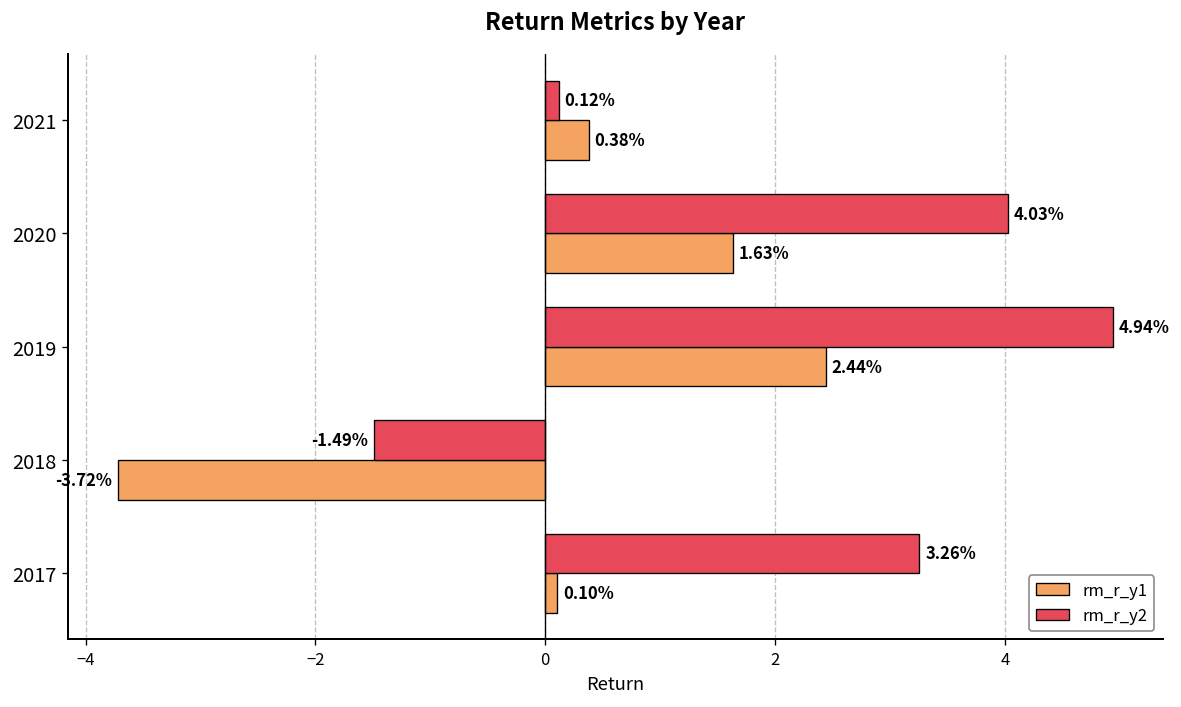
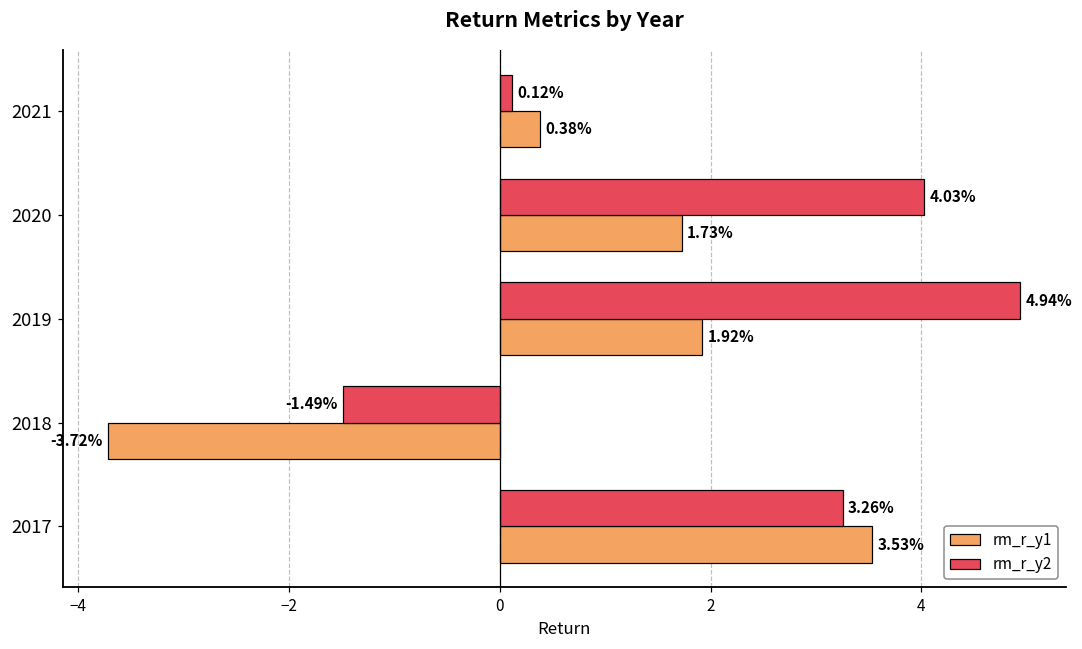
  {
    "rm_r_y1": {
      "2021": "0.38%",
-     "2020": "1.63%",
-     "2019": "2.44%",
+     "2020": "1.73%",
+     "2019": "1.92%",
      "2018": "-3.72%",
-     "2017": "0.10%"
+     "2017": "3.53%"
    },
    "rm_r_y2": {
      "2021": "0.12%",
      "2020": "4.03%",
      "2019": "4.94%",
      "2018": "-1.49%",
      "2017": "3.26%"
    }
  }
